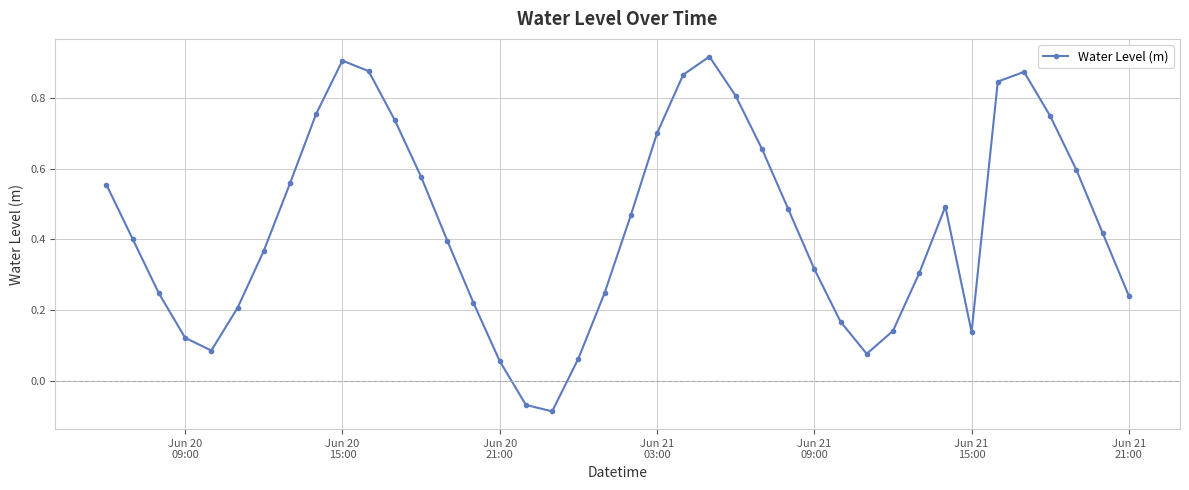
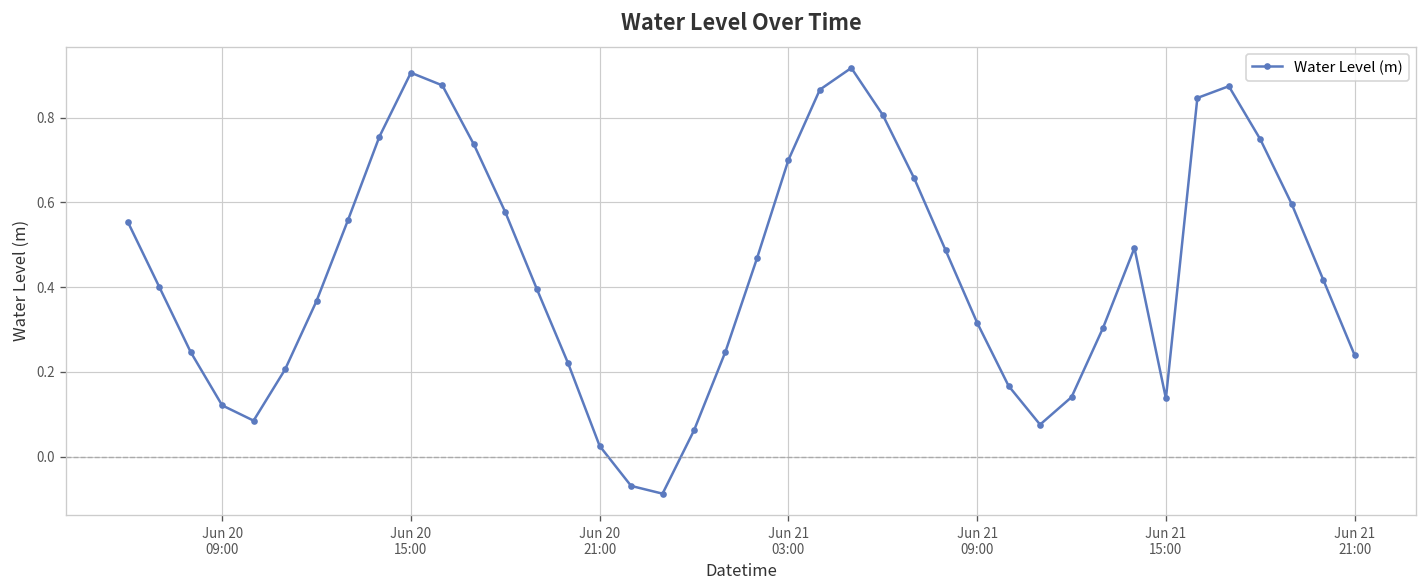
  {
    "Jun 20 09:00": 0.12,
    "Jun 20 15:00": 0.91,
-   "Jun 20 21:00": 0.06,
+   "Jun 20 21:00": 0.03,
    "Jun 21 03:00": 0.70,
    "Jun 21 09:00": 0.32,
    "Jun 21 15:00": 0.14,
    "Jun 21 21:00": 0.24
  }
